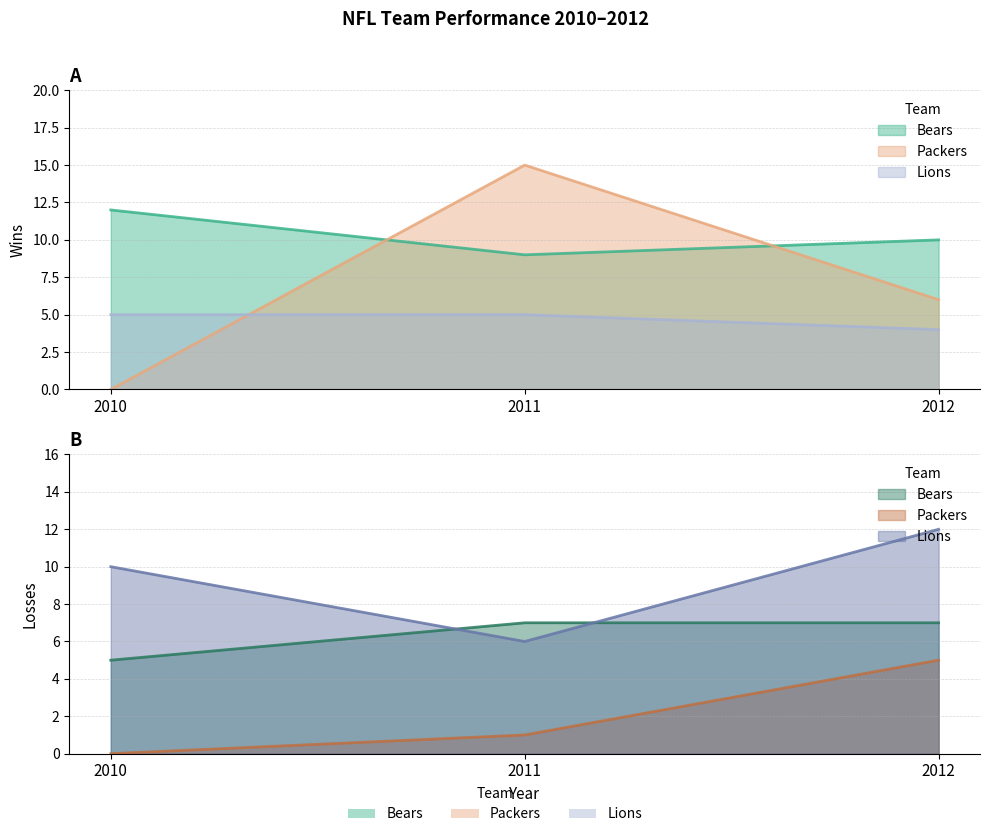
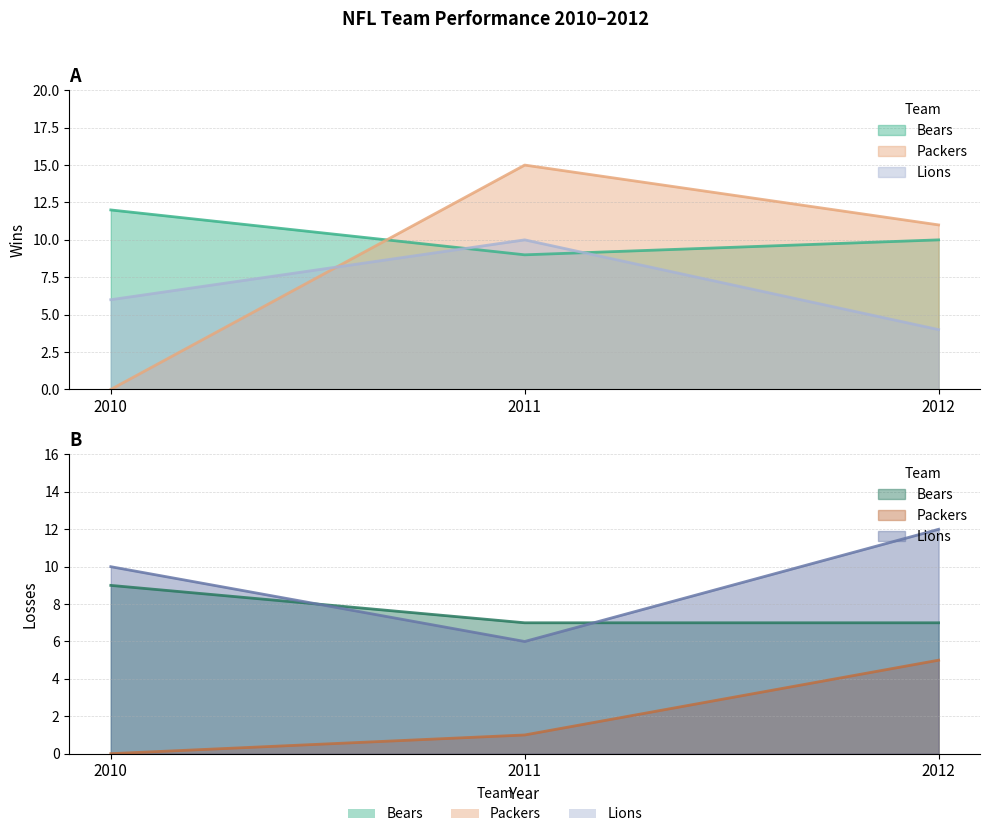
  {
    "A": {
      "Bears": {
        "2010": 12,
        "2011": 9,
        "2012": 10
      },
      "Packers": {
        "2010": 0,
        "2011": 15,
-       "2012": 6
+       "2012": 11
      },
      "Lions": {
-       "2010": 5,
-       "2011": 5,
+       "2010": 6,
+       "2011": 10,
        "2012": 4
      }
    },
    "B": {
      "Bears": {
-       "2010": 5,
+       "2010": 9,
        "2011": 7,
        "2012": 7
      }
    }
  }
